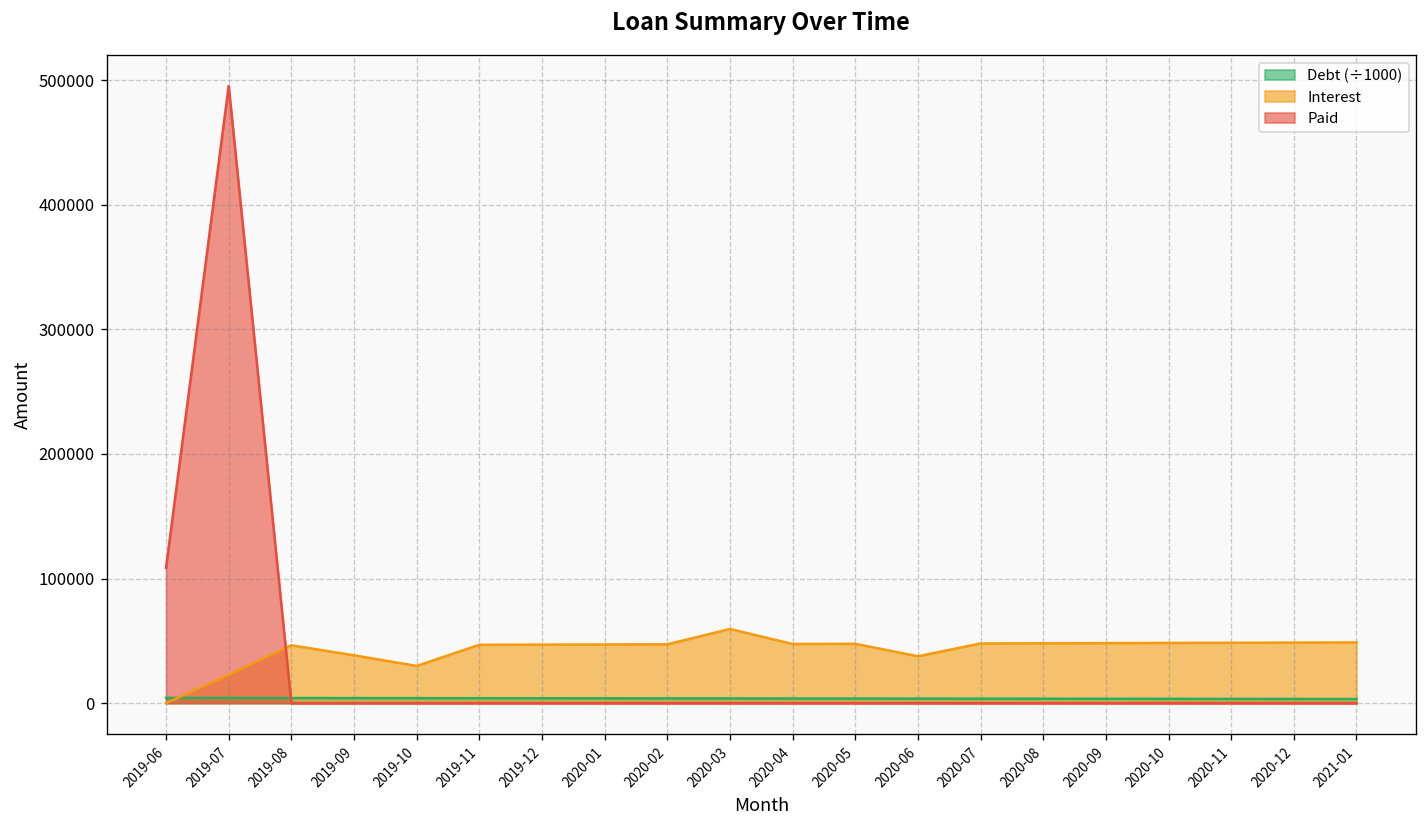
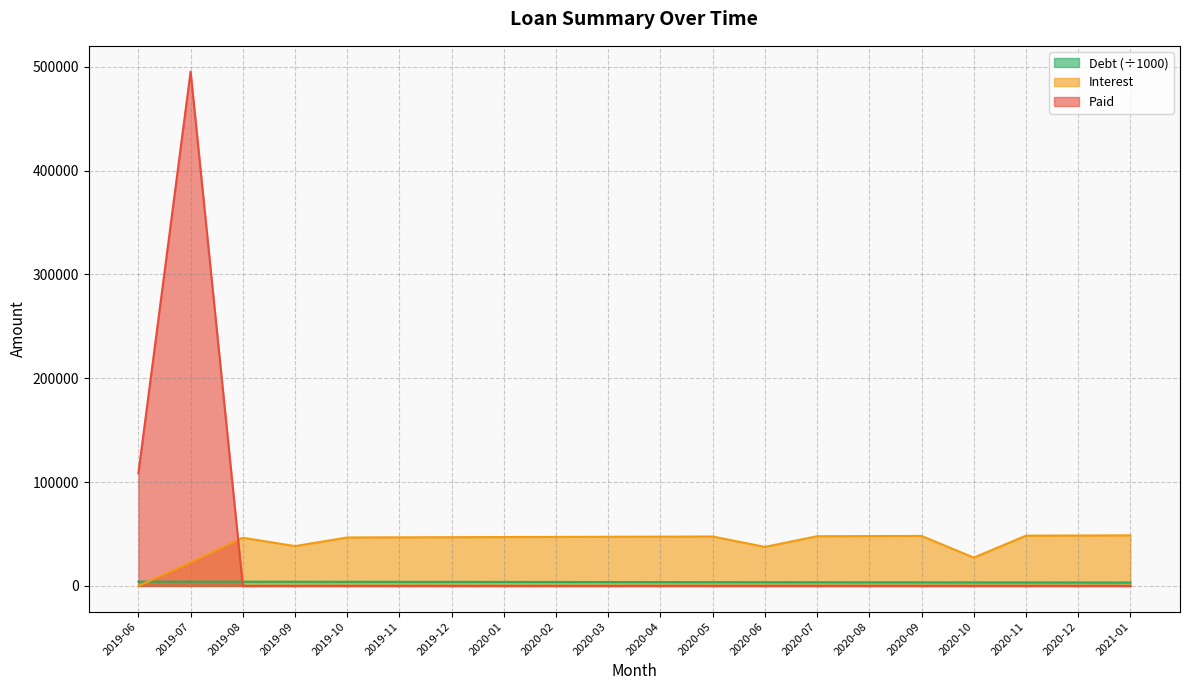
  {
    "Debt (÷1000)": {
      "2019-06": 4000,
      "2019-07": 4000,
      "2019-08": 4000,
      "2019-09": 4000,
      "2019-10": 4000,
      "2019-11": 4000,
      "2019-12": 4000,
      "2020-01": 4000,
      "2020-02": 4000,
      "2020-03": 4000,
      "2020-04": 4000,
      "2020-05": 4000,
      "2020-06": 4000,
      "2020-07": 4000,
      "2020-08": 4000,
      "2020-09": 3000,
      "2020-10": 3000,
      "2020-11": 3000,
      "2020-12": 3000,
      "2021-01": 3000
    },
    "Interest": {
      "2019-06": 0,
      "2019-07": 23000,
      "2019-08": 46000,
      "2019-09": 38000,
-     "2019-10": 30000,
+     "2019-10": 47000,
      "2019-11": 47000,
      "2019-12": 47000,
      "2020-01": 47000,
      "2020-02": 47000,
-     "2020-03": 60000,
+     "2020-03": 47000,
      "2020-04": 47000,
      "2020-05": 48000,
      "2020-06": 38000,
      "2020-07": 48000,
      "2020-08": 48000,
      "2020-09": 48000,
-     "2020-10": 48000,
+     "2020-10": 27000,
      "2020-11": 48000,
      "2020-12": 49000,
      "2021-01": 49000
    },
    "Paid": {
      "2019-06": 109000,
      "2019-07": 495000,
      "2019-08": 0,
      "2019-09": 0,
      "2019-10": 0,
      "2019-11": 0,
      "2019-12": 0,
      "2020-01": 0,
      "2020-02": 0,
      "2020-03": 0,
      "2020-04": 0,
      "2020-05": 0,
      "2020-06": 0,
      "2020-07": 0,
      "2020-08": 0,
      "2020-09": 0,
      "2020-10": 0,
      "2020-11": 0,
      "2020-12": 0,
      "2021-01": 0
    }
  }
